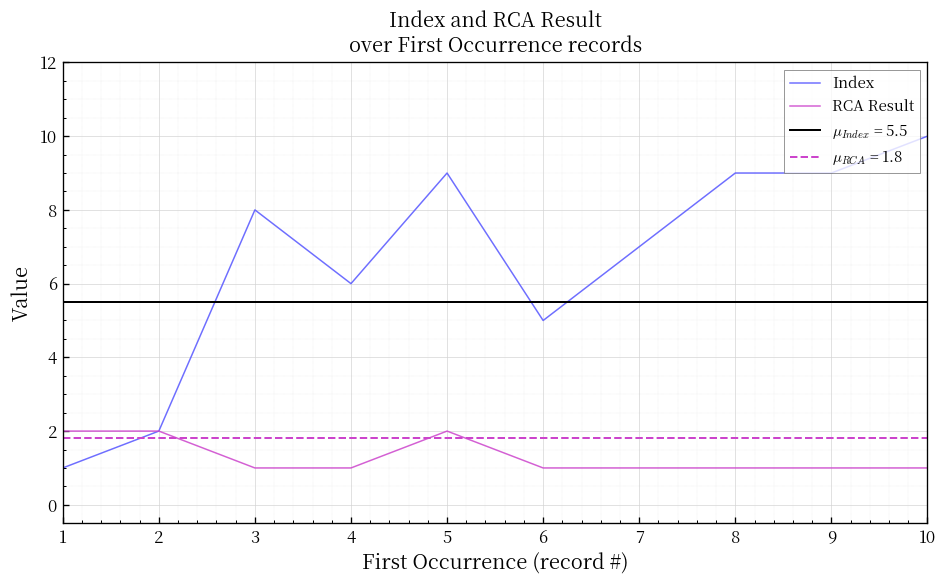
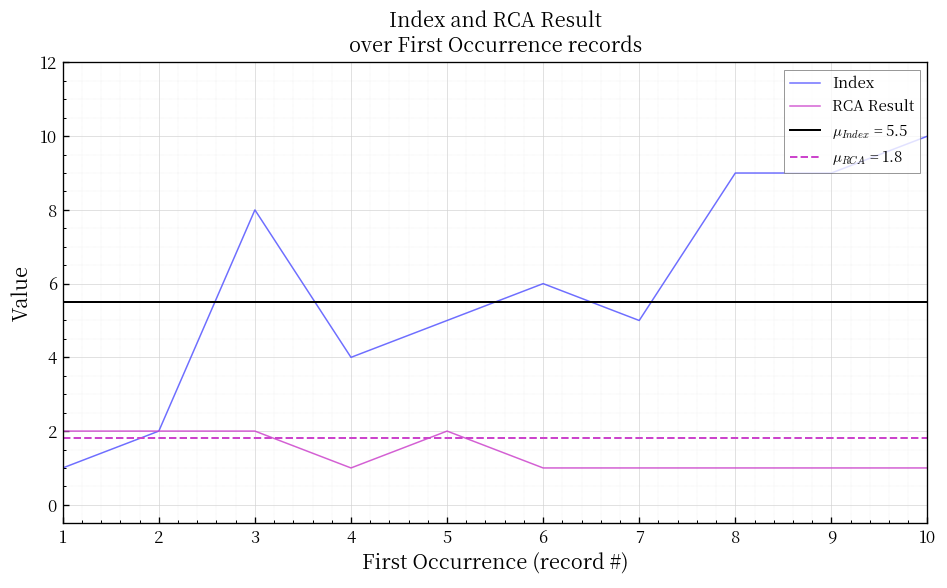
  {
    "Index": {
      "1": 1,
      "3": 8,
-     "4": 6,
-     "5": 9,
-     "6": 5,
-     "7": 7,
+     "4": 4,
+     "5": 5,
+     "6": 6,
+     "7": 5,
      "8": 9,
      "10": 10
    },
    "RCA Result": {
      "1": 2,
-     "3": 1,
+     "3": 2,
      "4": 1,
      "5": 2,
      "6": 1,
      "7": 1,
      "8": 1,
      "9": 1,
      "10": 1
    }
  }
